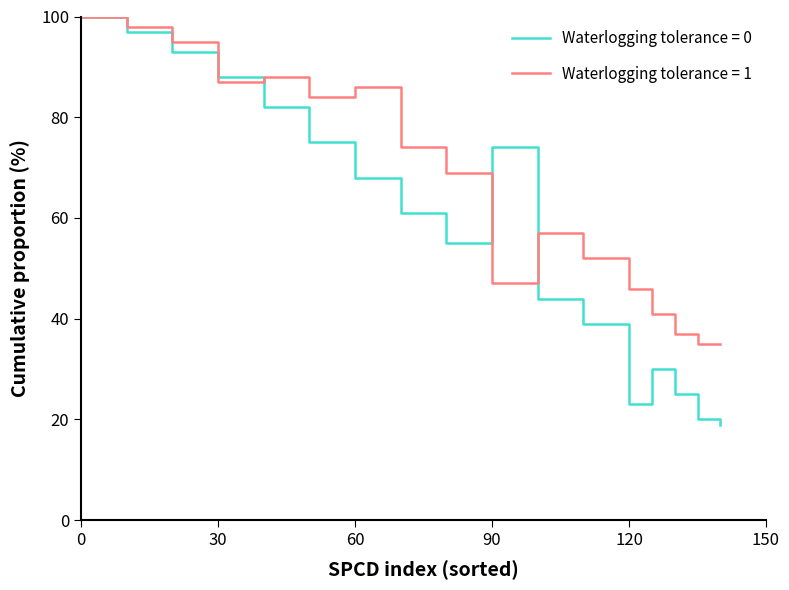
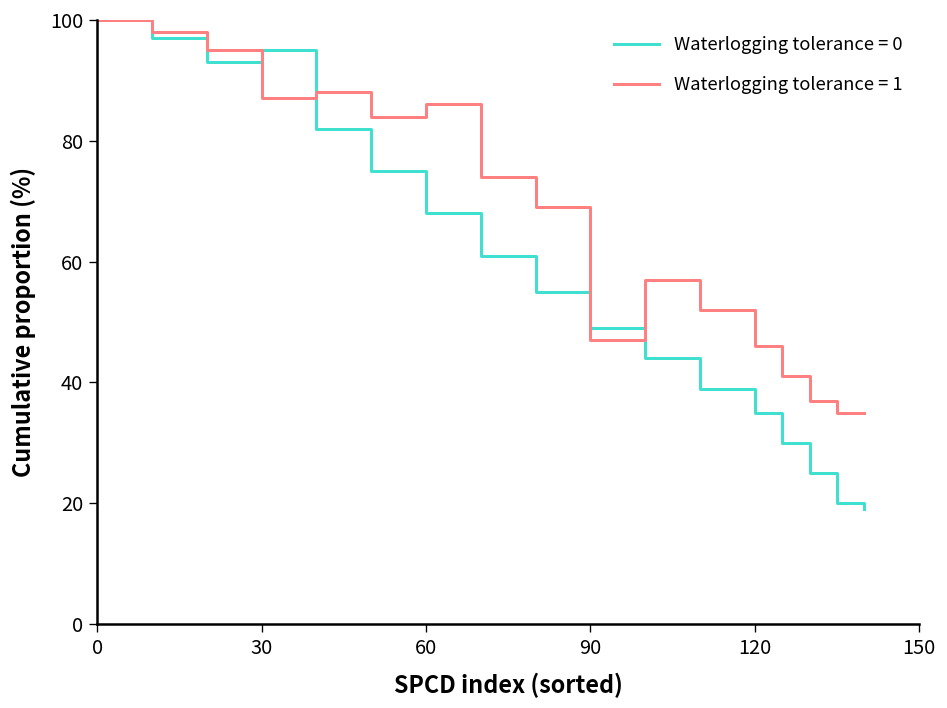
  {
    "Waterlogging tolerance = 0": {
-     "30": 88,
+     "30": 95,
      "60": 68,
-     "90": 74,
-     "120": 23
+     "90": 49,
+     "120": 35
    },
    "Waterlogging tolerance = 1": {
      "30": 87,
      "60": 86,
      "90": 47,
      "120": 46
    }
  }
